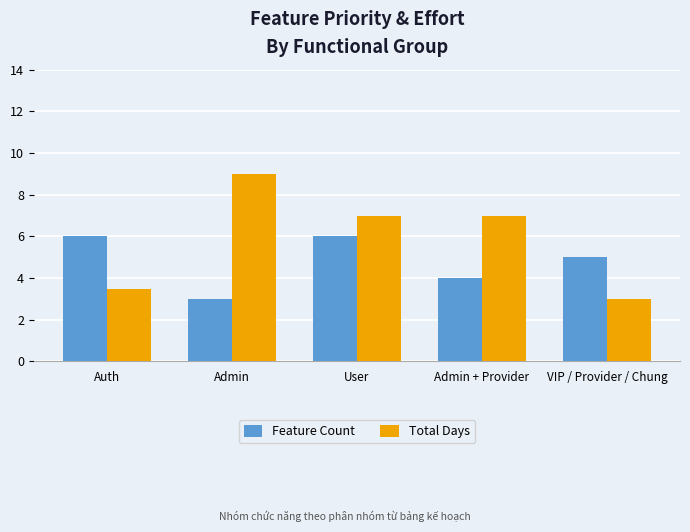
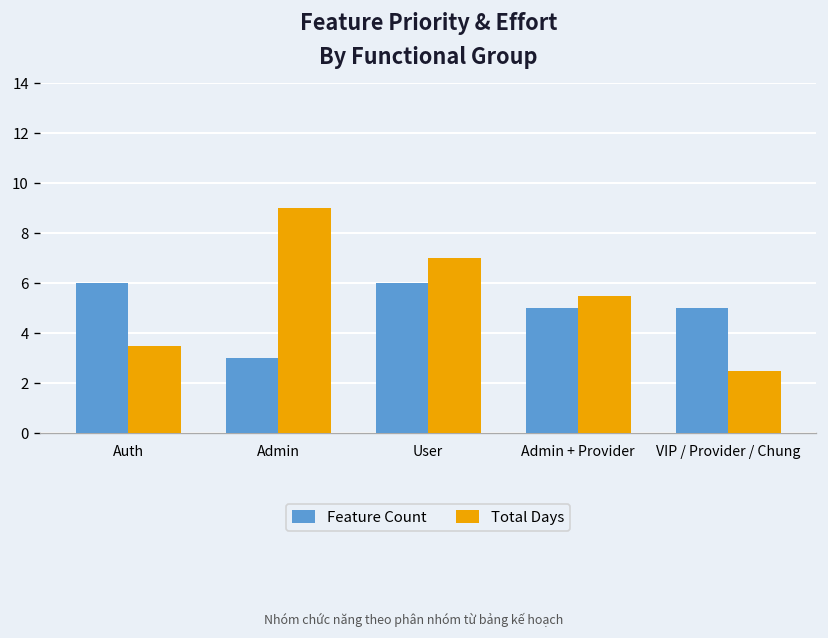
  {
    "Feature Count": {
      "Auth": 6,
      "Admin": 3,
      "User": 6,
-     "Admin + Provider": 4,
+     "Admin + Provider": 5,
      "VIP / Provider / Chung": 5
    },
    "Total Days": {
      "Auth": 3.5,
      "Admin": 9.0,
      "User": 7.0,
-     "Admin + Provider": 7.0,
-     "VIP / Provider / Chung": 3.0
+     "Admin + Provider": 5.5,
+     "VIP / Provider / Chung": 2.5
    }
  }
